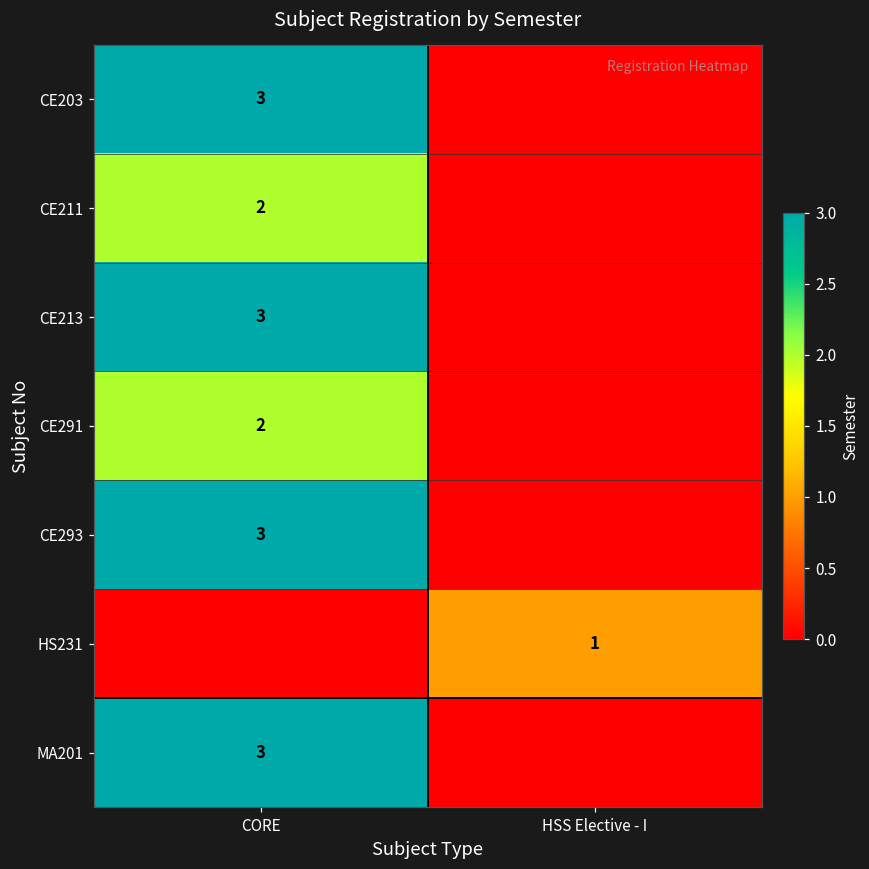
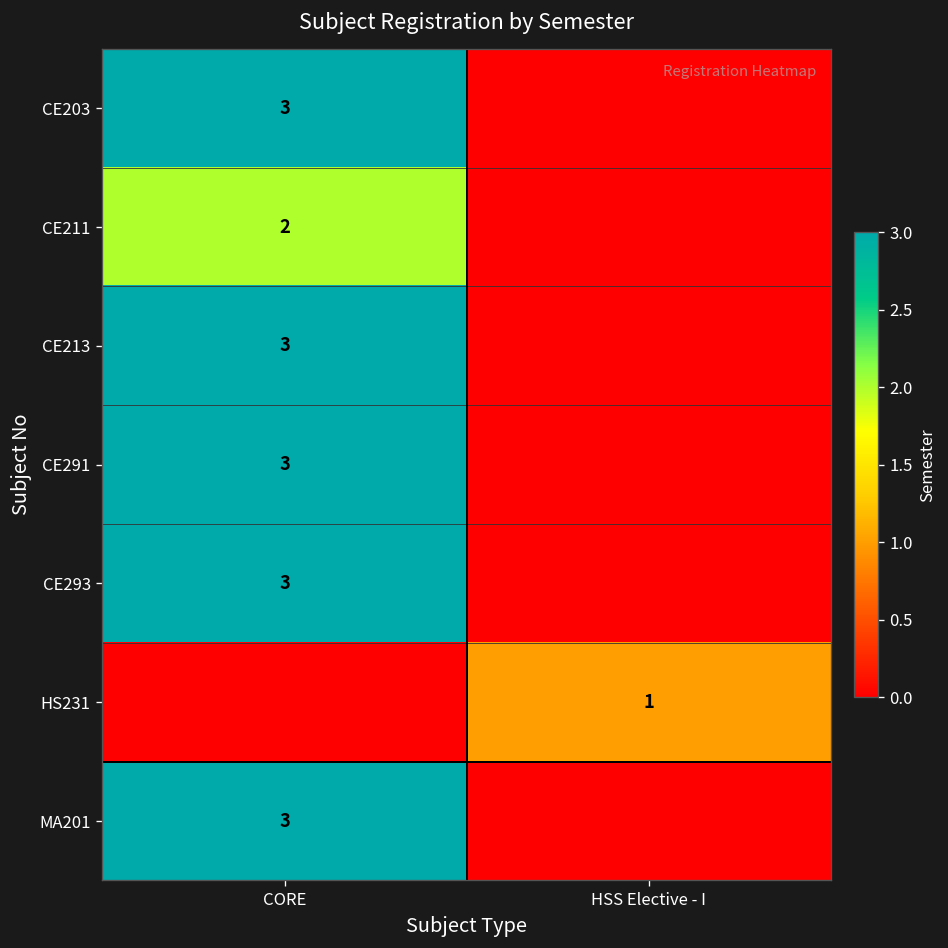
  {
    "CE203": {
      "CORE": 3
    },
    "CE211": {
      "CORE": 2
    },
    "CE213": {
      "CORE": 3
    },
    "CE291": {
-     "CORE": 2
+     "CORE": 3
    },
    "CE293": {
      "CORE": 3
    },
    "HS231": {
      "HSS Elective - I": 1
    },
    "MA201": {
      "CORE": 3
    }
  }
